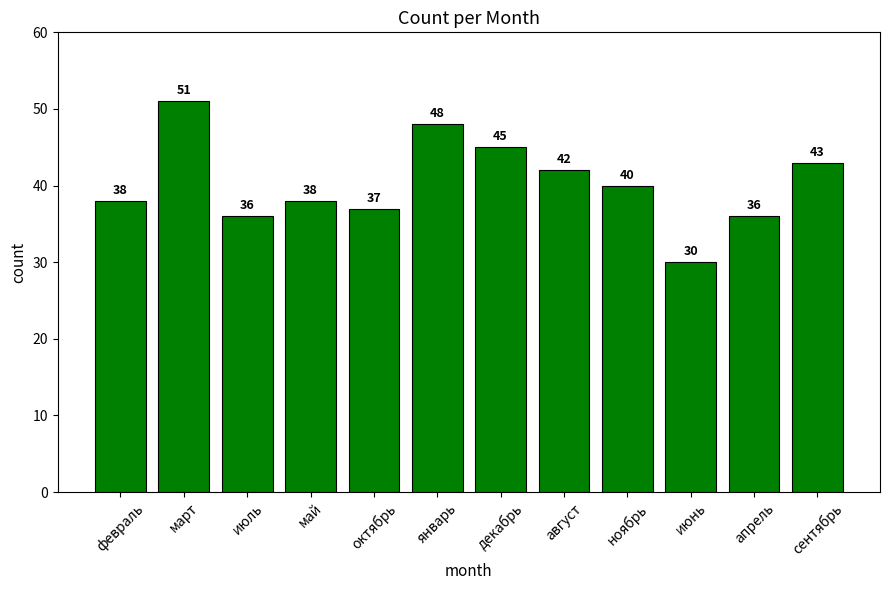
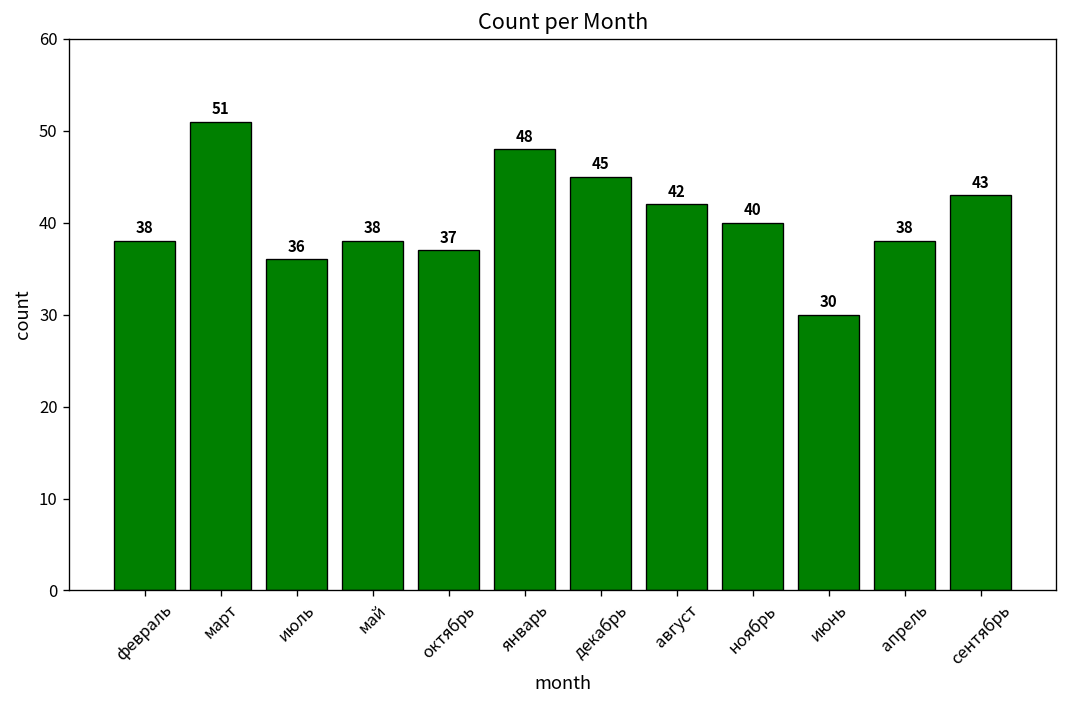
  {
    "февраль": 38,
    "март": 51,
    "июль": 36,
    "май": 38,
    "октябрь": 37,
    "январь": 48,
    "декабрь": 45,
    "август": 42,
    "ноябрь": 40,
    "июнь": 30,
-   "апрель": 36,
+   "апрель": 38,
    "сентябрь": 43
  }
